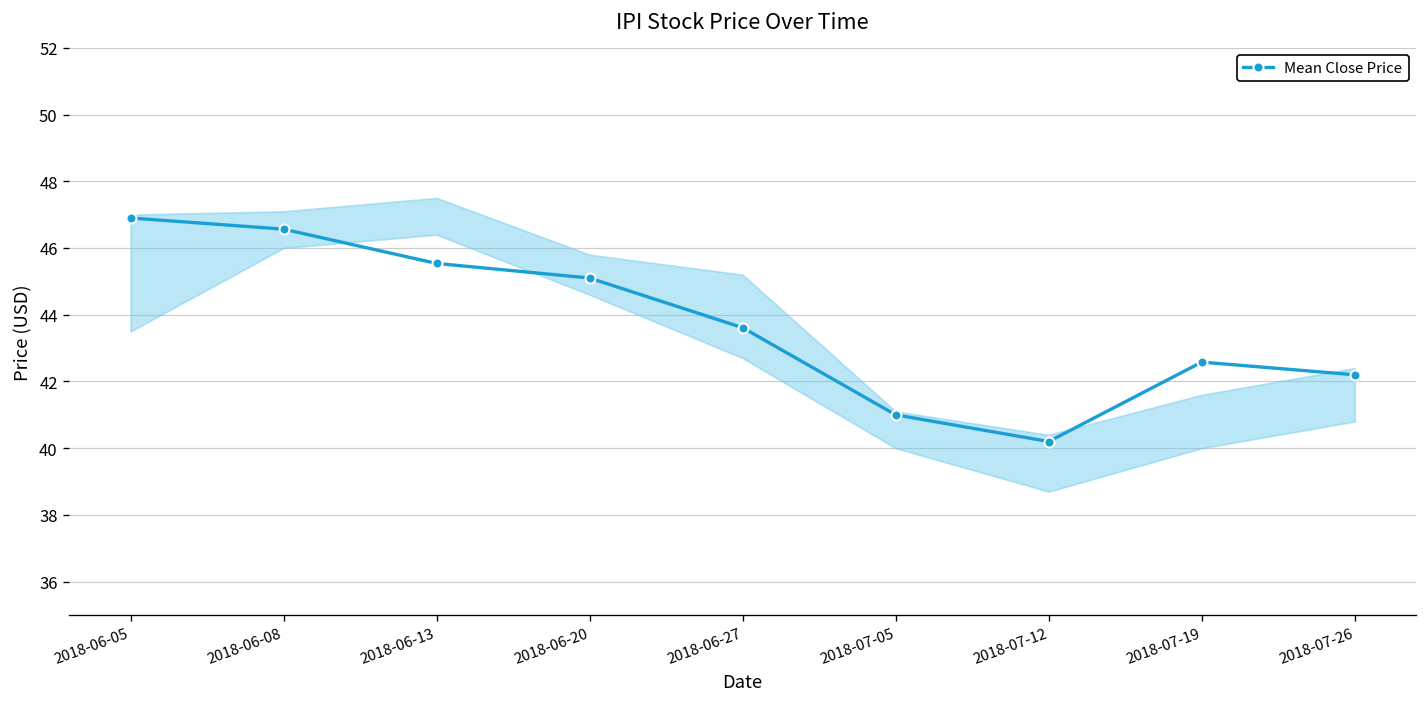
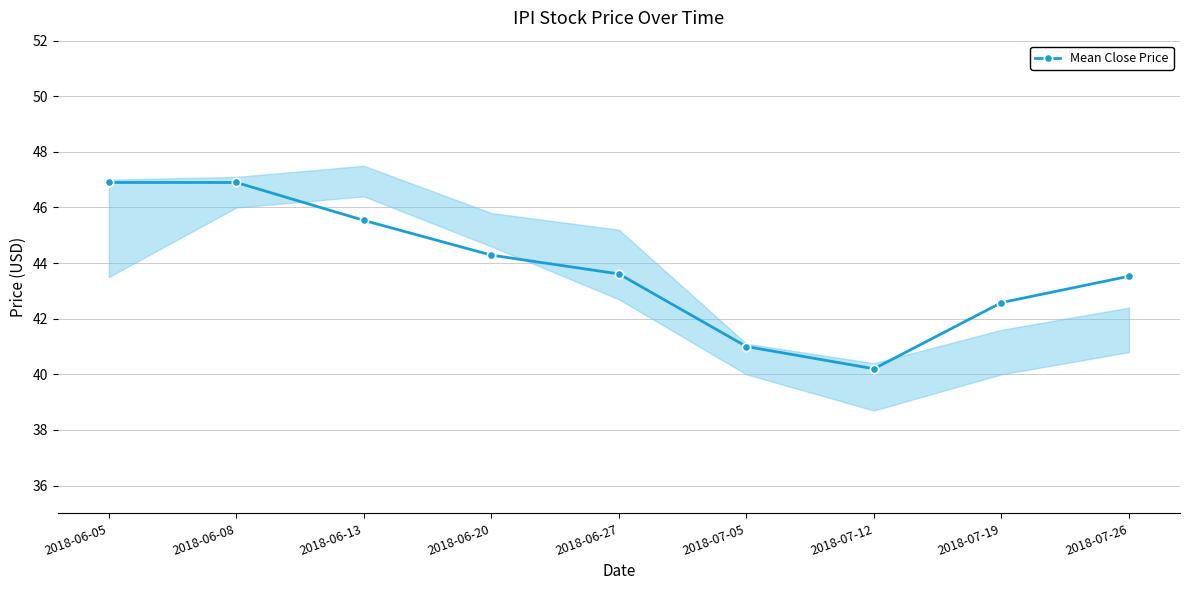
  {
    "Mean Close Price": {
      "2018-06-05": 46.9,
-     "2018-06-08": 46.6,
+     "2018-06-08": 46.9,
      "2018-06-13": 45.5,
-     "2018-06-20": 45.1,
+     "2018-06-20": 44.3,
      "2018-06-27": 43.6,
      "2018-07-05": 41.0,
      "2018-07-12": 40.2,
      "2018-07-19": 42.6,
-     "2018-07-26": 42.2
+     "2018-07-26": 43.5
    }
  }
